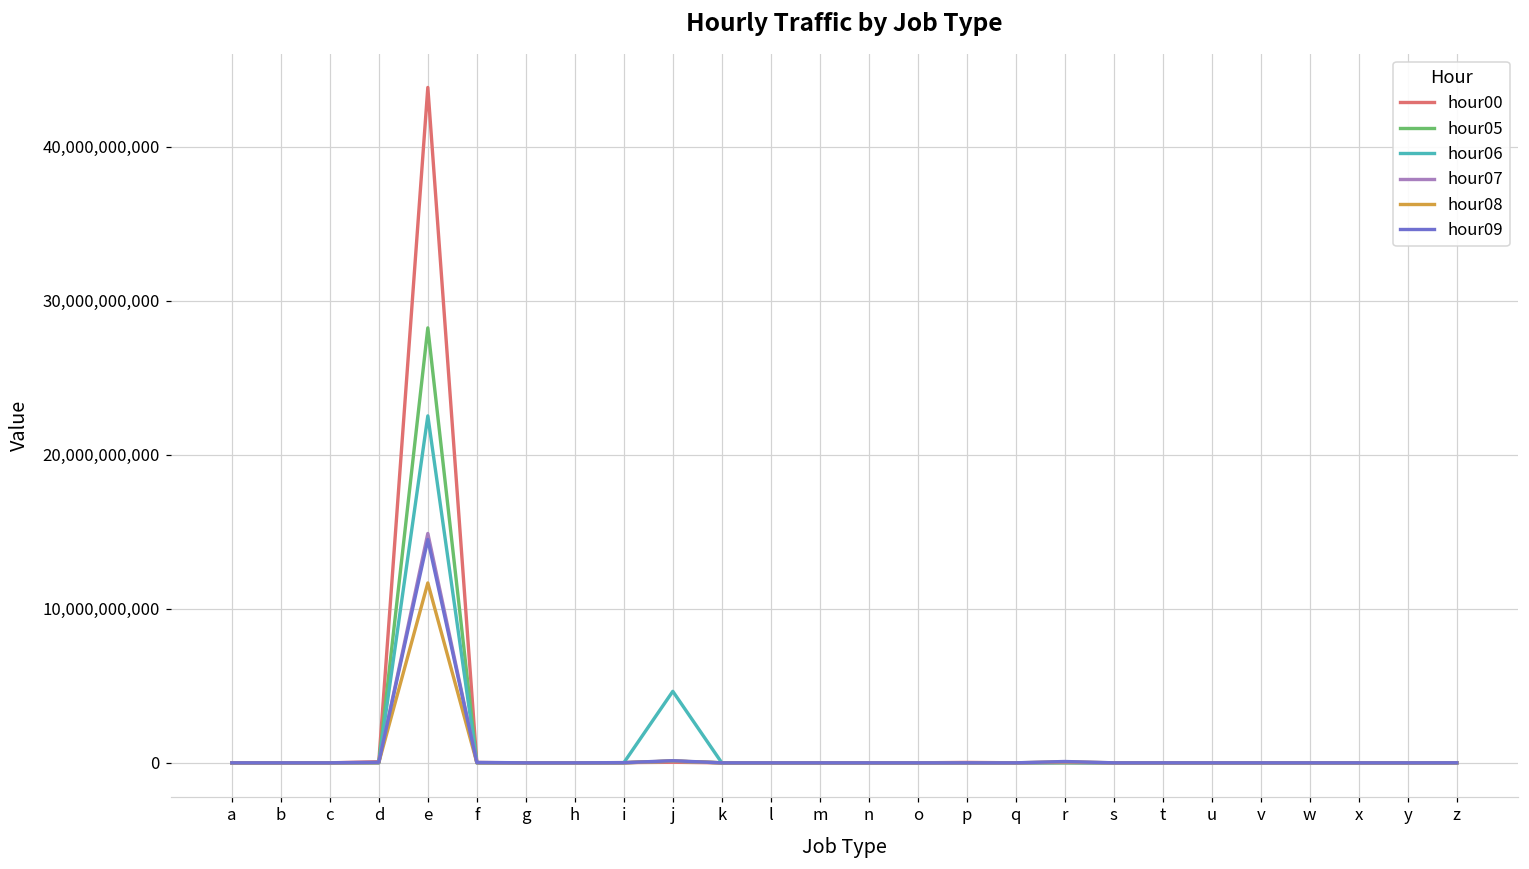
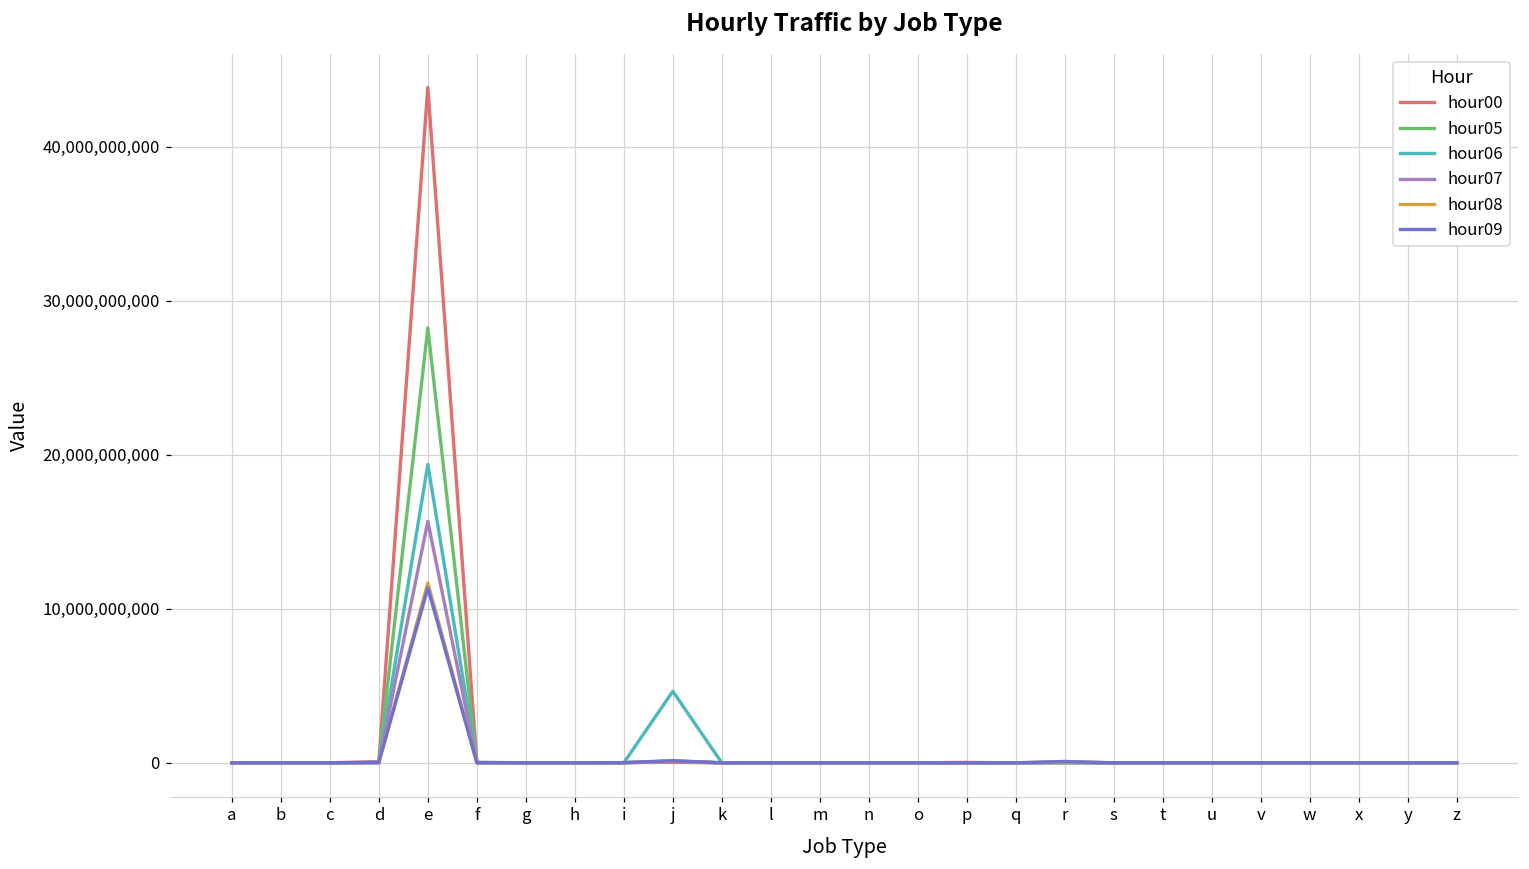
  {
    "hour00": {
      "e": "43,800,000,000"
    },
    "hour05": {
      "e": "28,200,000,000"
    },
    "hour06": {
-     "e": "22,500,000,000",
+     "e": "19,400,000,000",
      "j": "4,600,000,000"
    },
    "hour07": {
-     "e": "14,900,000,000"
+     "e": "15,700,000,000"
    },
    "hour08": {
      "e": "11,700,000,000"
    },
    "hour09": {
-     "e": "14,500,000,000"
+     "e": "11,400,000,000"
    }
  }
